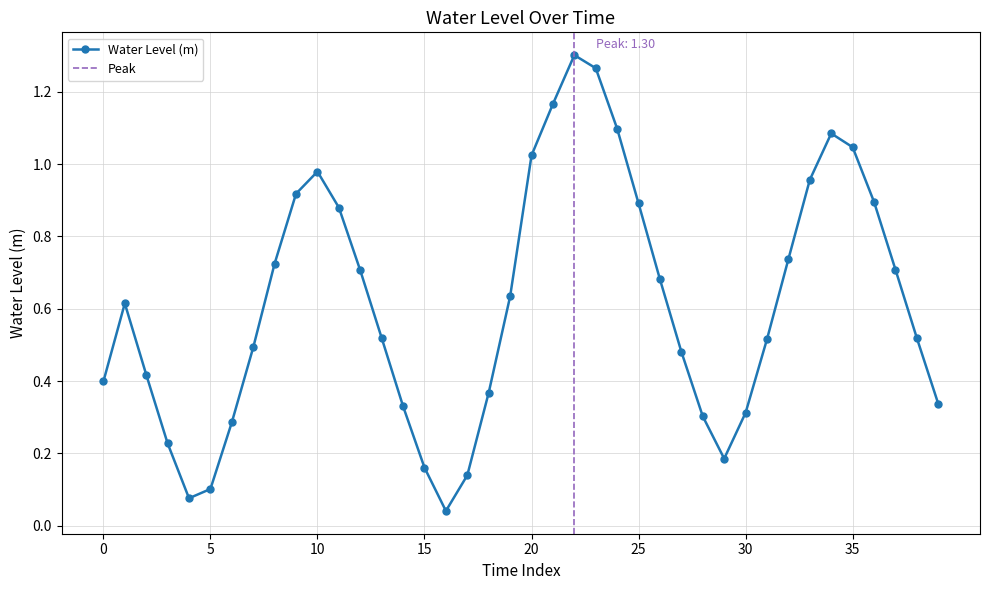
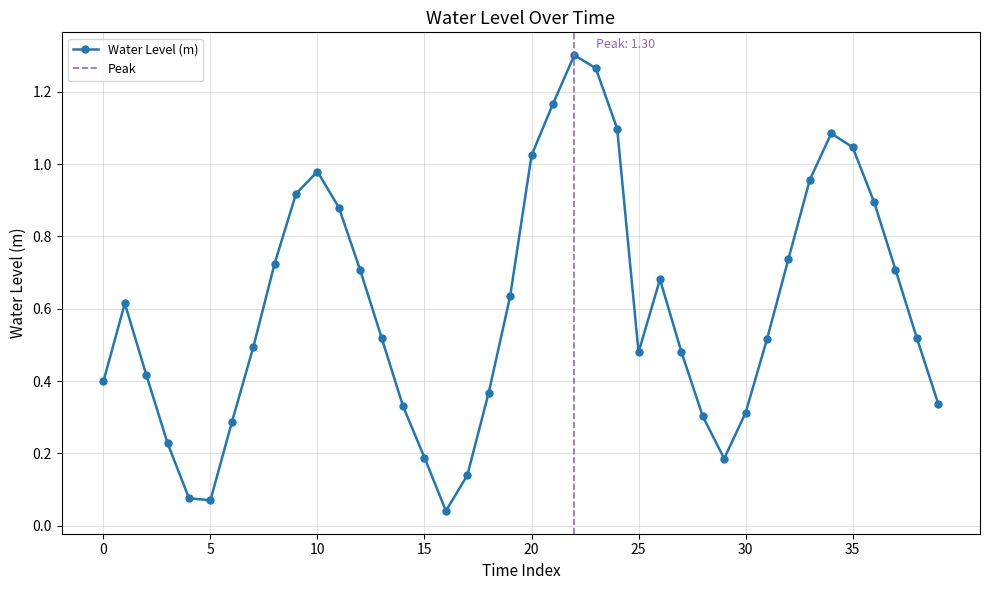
  {
    "0": 0.40,
-   "5": 0.10,
+   "5": 0.07,
    "10": 0.98,
-   "15": 0.16,
+   "15": 0.19,
    "20": 1.02,
-   "25": 0.89,
+   "25": 0.48,
    "30": 0.31,
    "35": 1.05
  }
